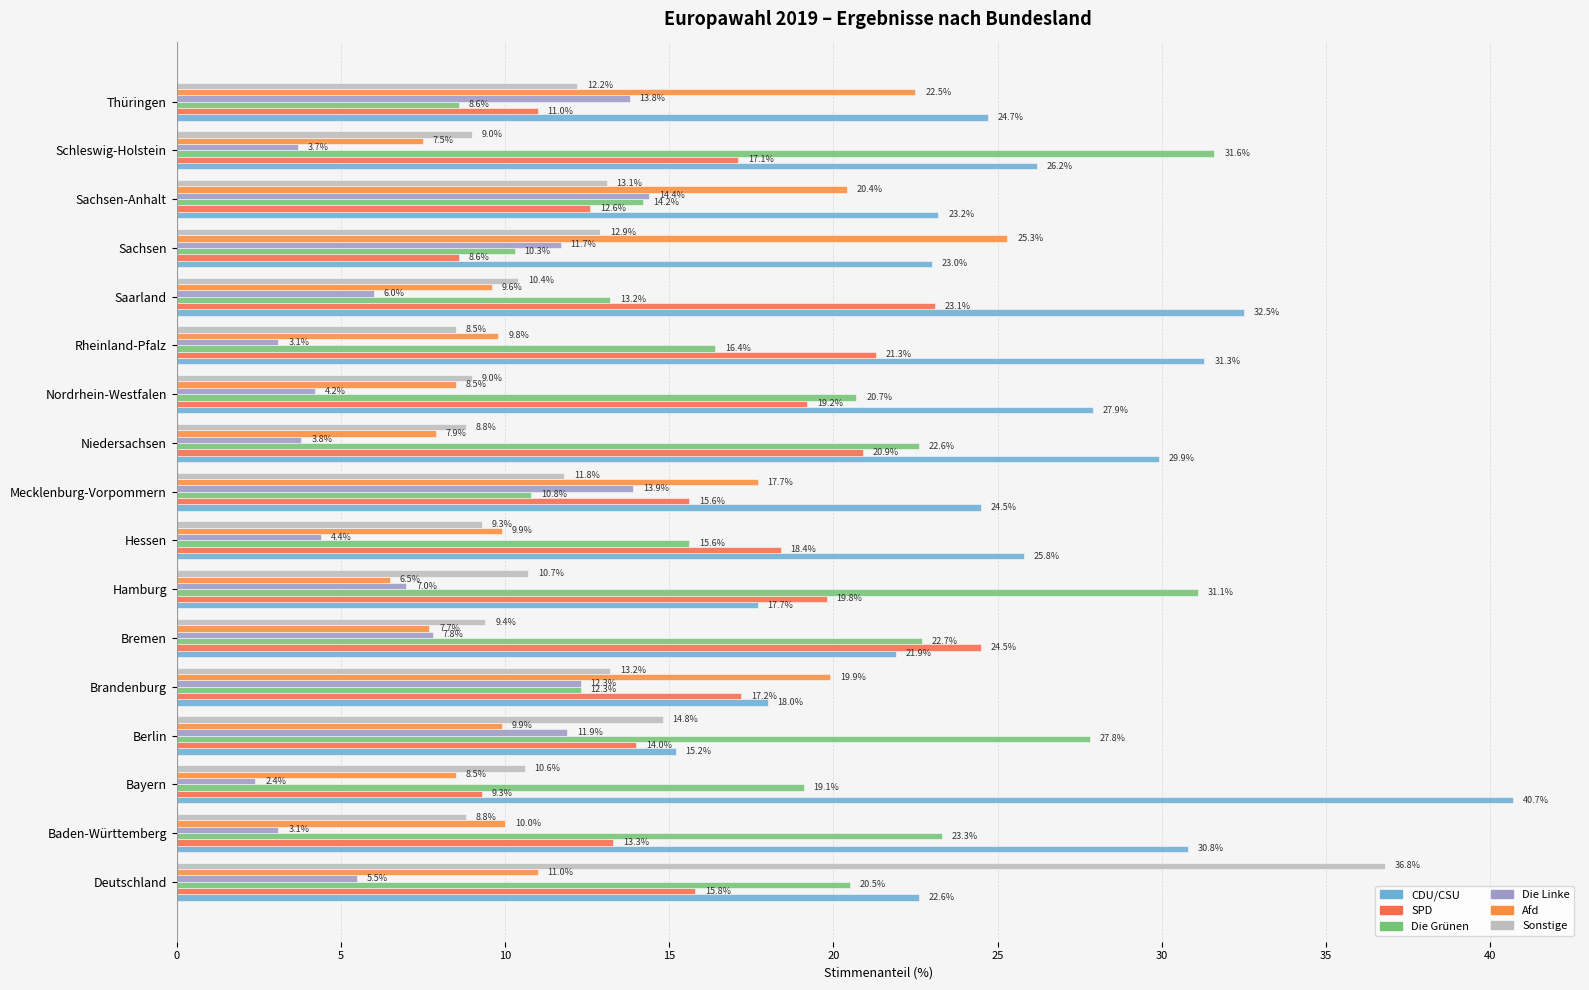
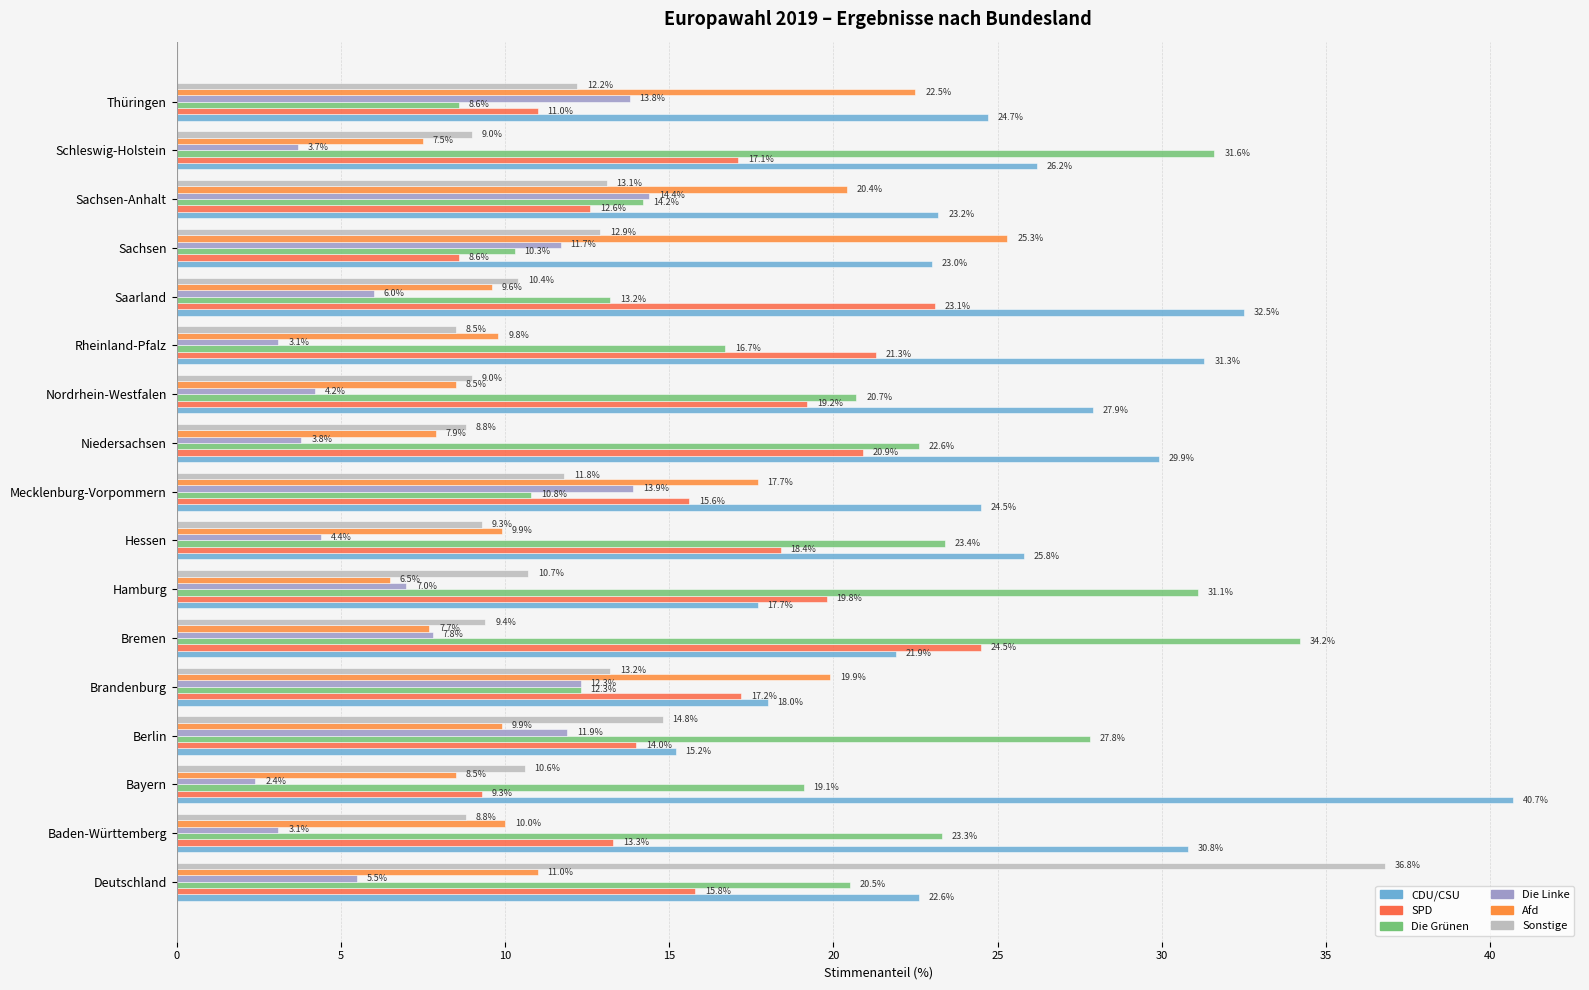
  {
    "Die Grünen": {
      "Thüringen": "8.6%",
      "Schleswig-Holstein": "31.6%",
      "Sachsen": "10.3%",
      "Saarland": "13.2%",
-     "Rheinland-Pfalz": "16.4%",
+     "Rheinland-Pfalz": "16.7%",
      "Nordrhein-Westfalen": "20.7%",
      "Niedersachsen": "22.6%",
      "Mecklenburg-Vorpommern": "10.8%",
-     "Hessen": "15.6%",
+     "Hessen": "23.4%",
      "Hamburg": "31.1%",
-     "Bremen": "22.7%",
+     "Bremen": "34.2%",
      "Berlin": "27.8%",
      "Bayern": "19.1%",
      "Baden-Württemberg": "23.3%",
      "Deutschland": "20.5%"
    }
  }
